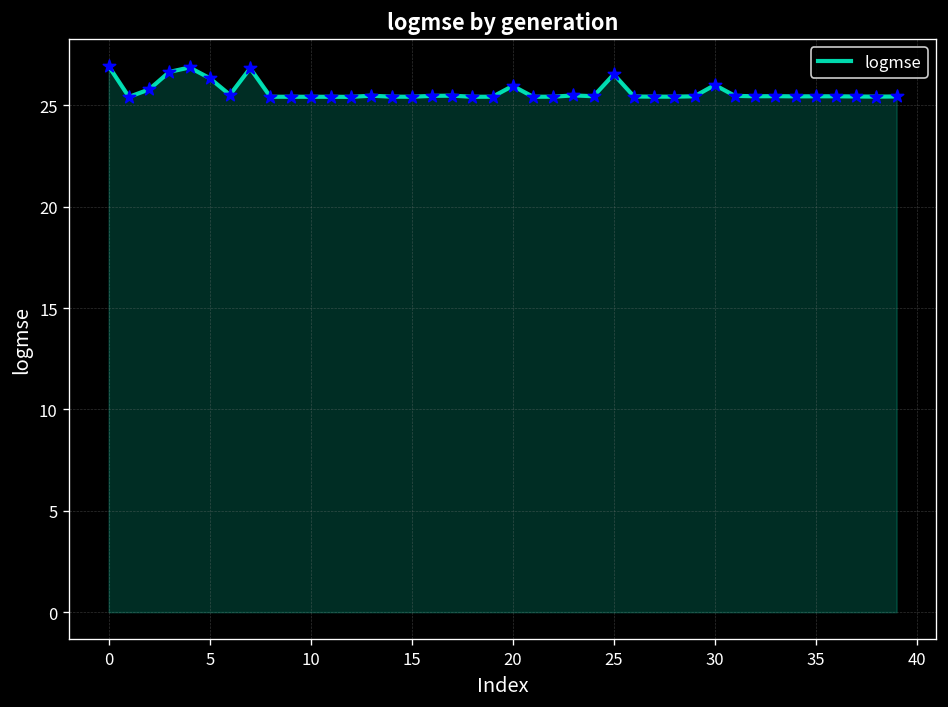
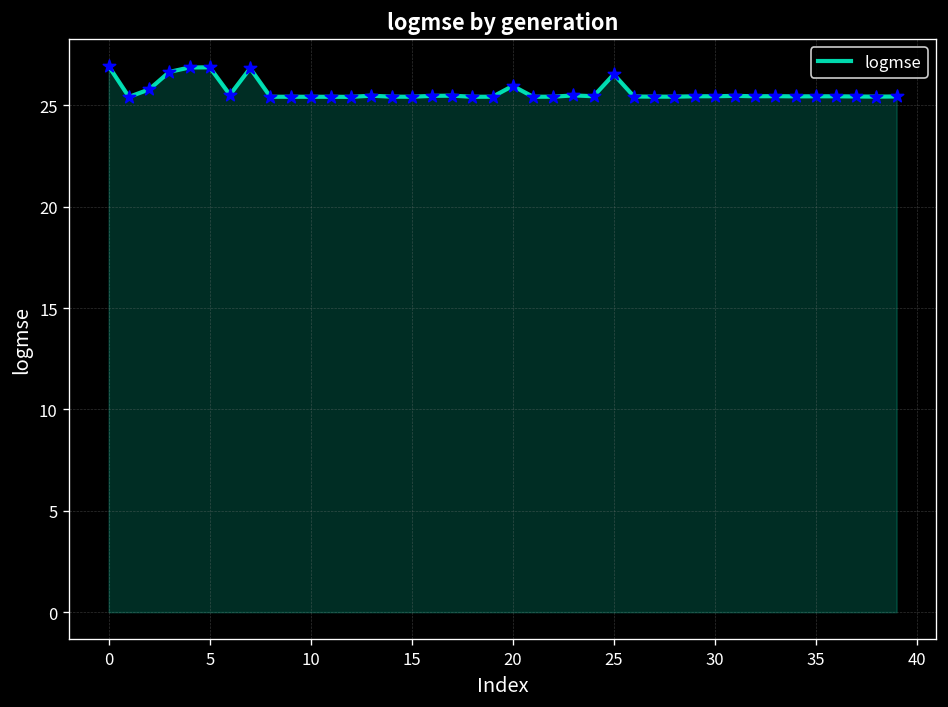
  {
    "0": 26.9,
-   "5": 26.3,
+   "5": 26.9,
    "10": 25.4,
    "15": 25.4,
    "20": 26.0,
    "25": 26.5,
-   "30": 26.0,
+   "30": 25.4,
    "35": 25.4
  }
